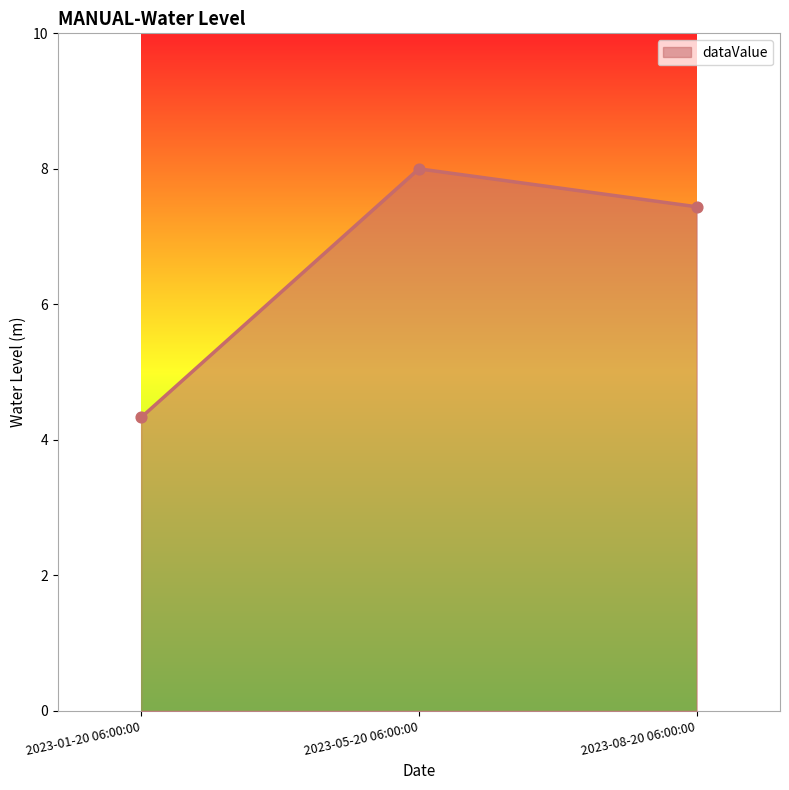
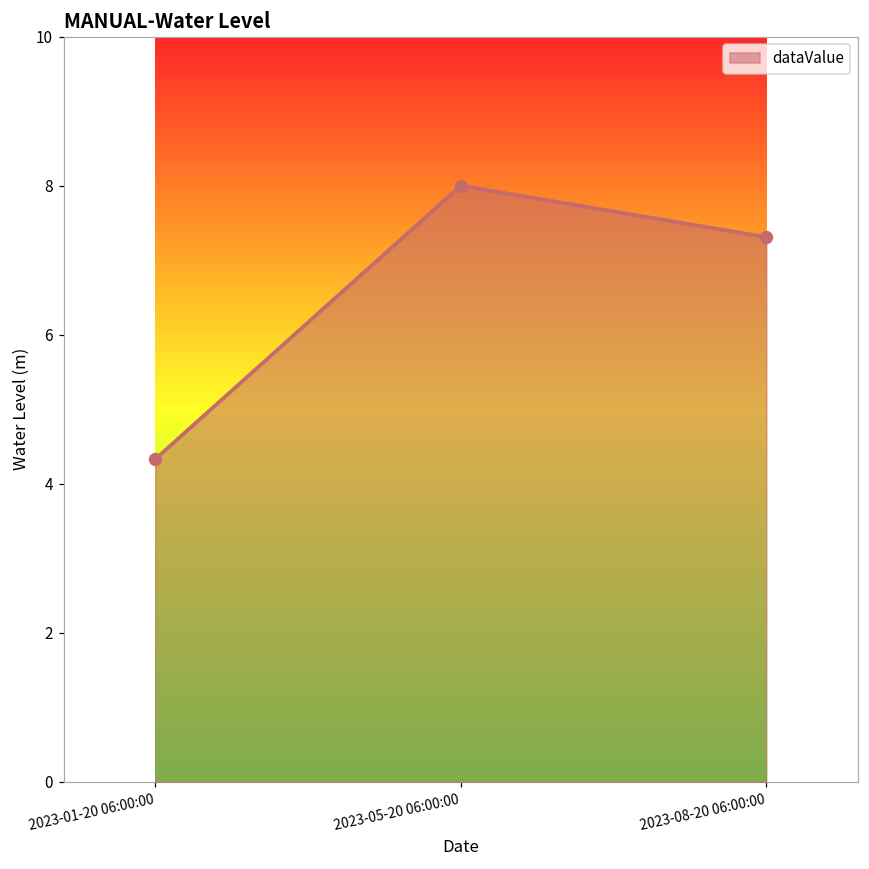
  {
    "2023-01-20 06:00:00": 4.3,
    "2023-05-20 06:00:00": 8.0,
-   "2023-08-20 06:00:00": 7.4
+   "2023-08-20 06:00:00": 7.3
  }
